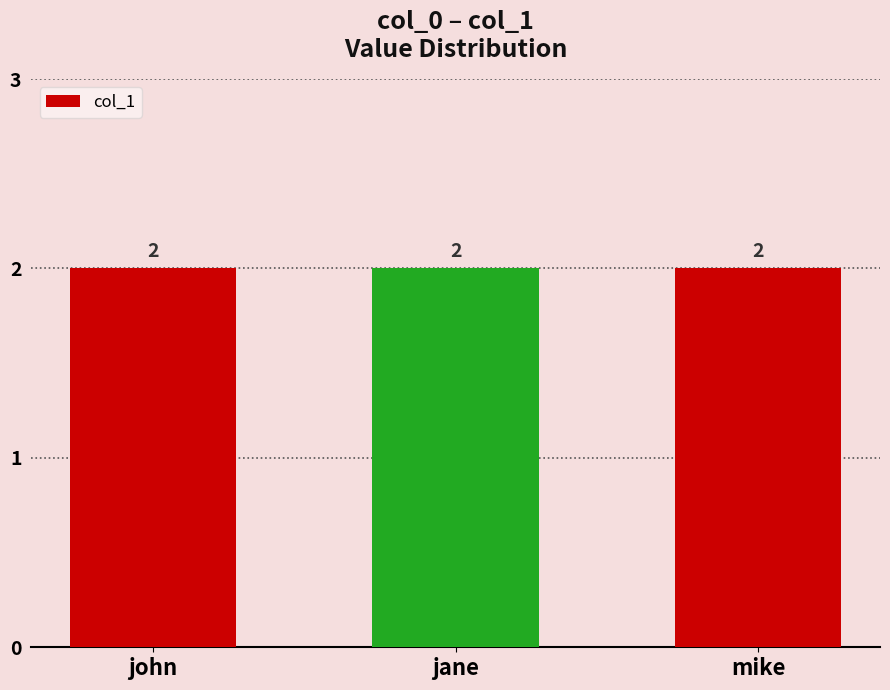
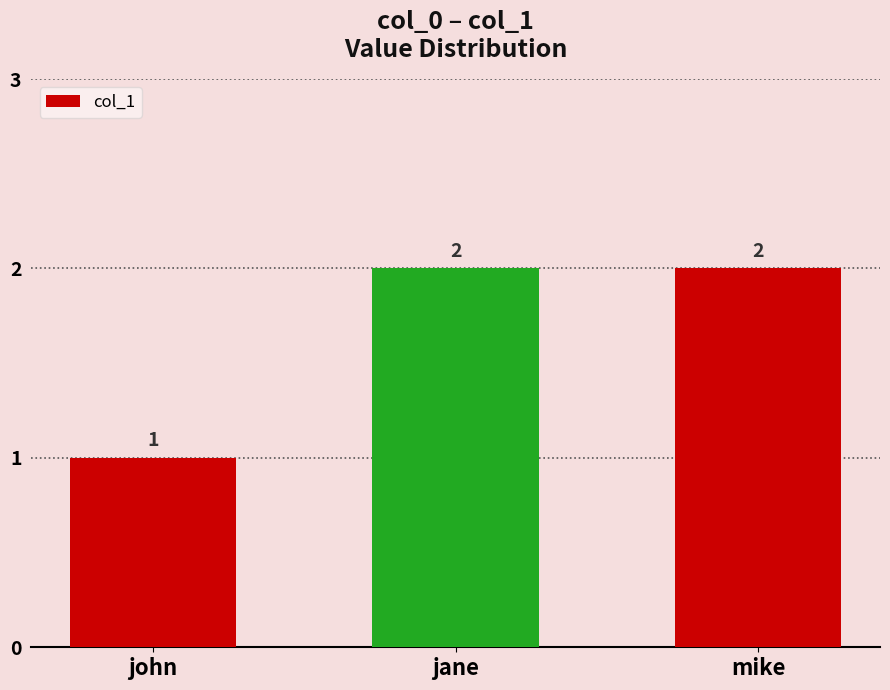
  {
-   "john": 2,
+   "john": 1,
    "jane": 2,
    "mike": 2
  }
